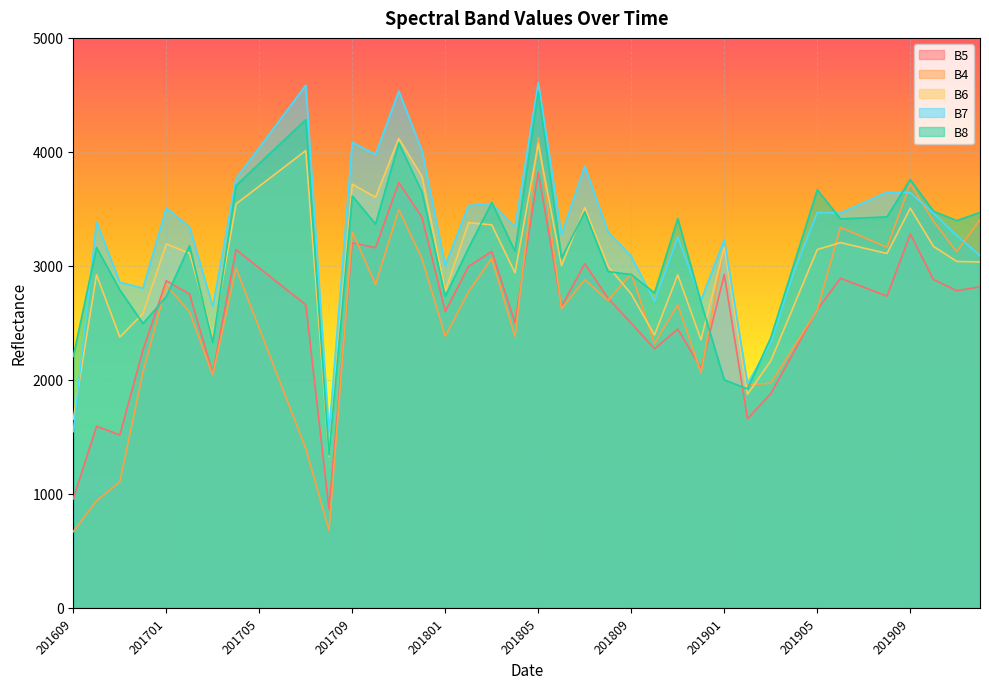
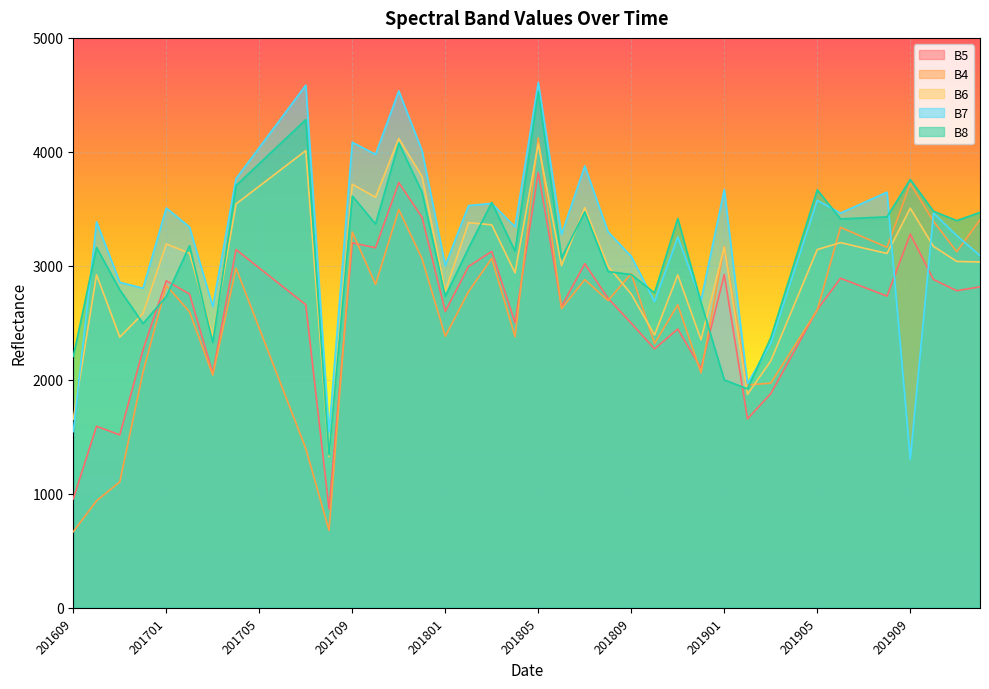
  {
    "B7": {
      "201609": 1550,
      "201701": 3510,
      "201705": 4040,
      "201709": 4080,
      "201801": 3000,
      "201805": 4610,
      "201809": 3080,
-     "201901": 3230,
-     "201905": 3470,
-     "201909": 3640
+     "201901": 3670,
+     "201905": 3580,
+     "201909": 1300
    },
    "B8": {
      "201609": 2210,
      "201701": 2730,
      "201705": 3900,
      "201709": 3610,
      "201801": 2730,
      "201805": 4530,
      "201901": 2000,
      "201905": 3670,
      "201909": 3760
    }
  }
